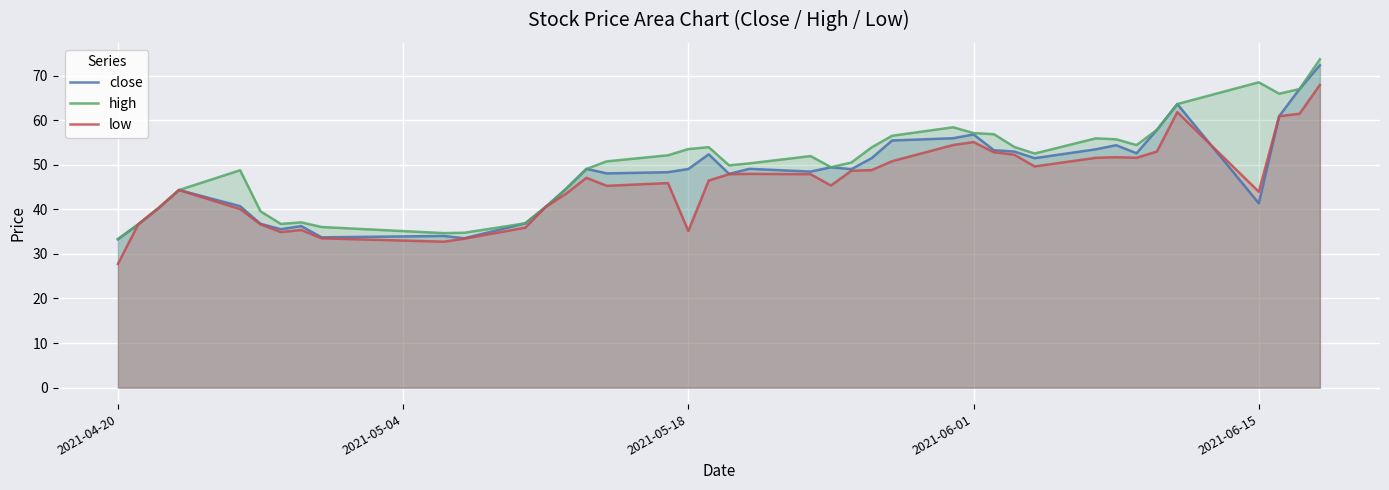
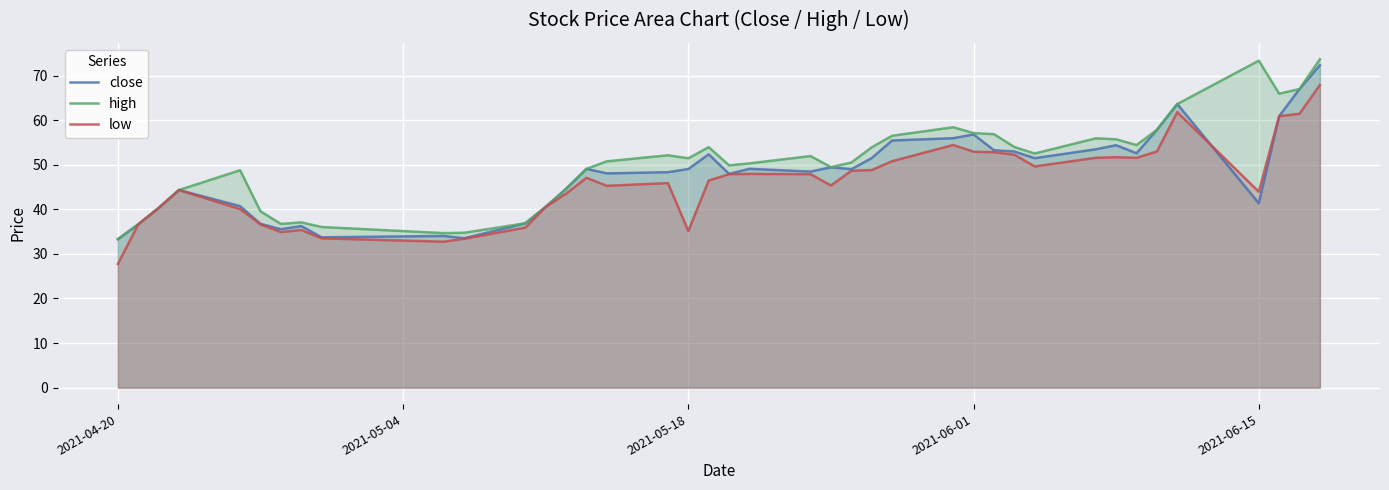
  {
    "close": {
      "2021-05-18": 49,
      "2021-06-15": 41
    },
    "high": {
-     "2021-05-18": 54,
-     "2021-06-15": 68
+     "2021-05-18": 51,
+     "2021-06-15": 73
    },
    "low": {
      "2021-04-20": 28,
      "2021-05-18": 35,
-     "2021-06-01": 55,
+     "2021-06-01": 53,
      "2021-06-15": 44
    }
  }
